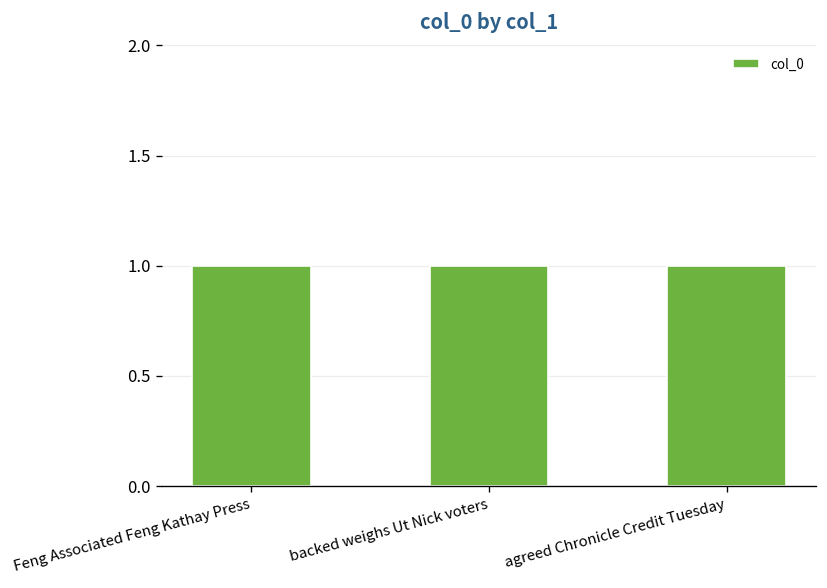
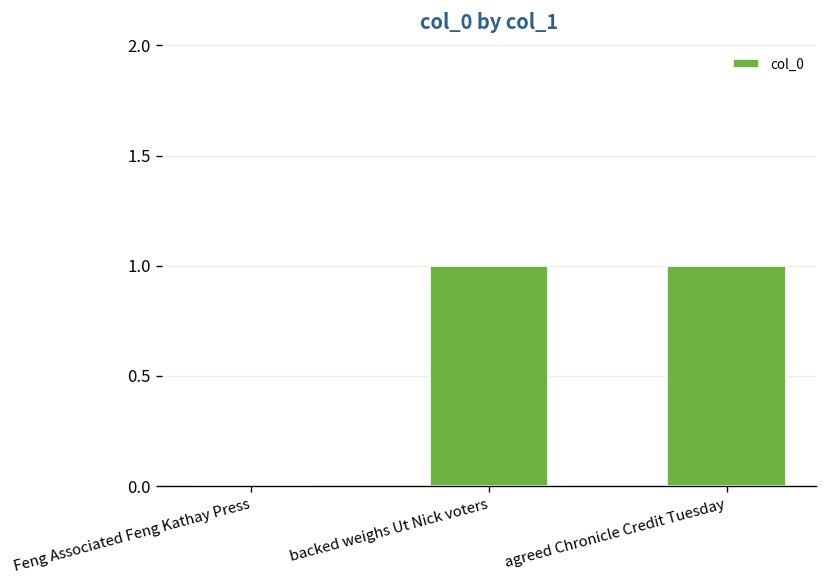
  {
-   "Feng Associated Feng Kathay Press": 1,
+   "Feng Associated Feng Kathay Press": 0,
    "backed weighs Ut Nick voters": 1,
    "agreed Chronicle Credit Tuesday": 1
  }
